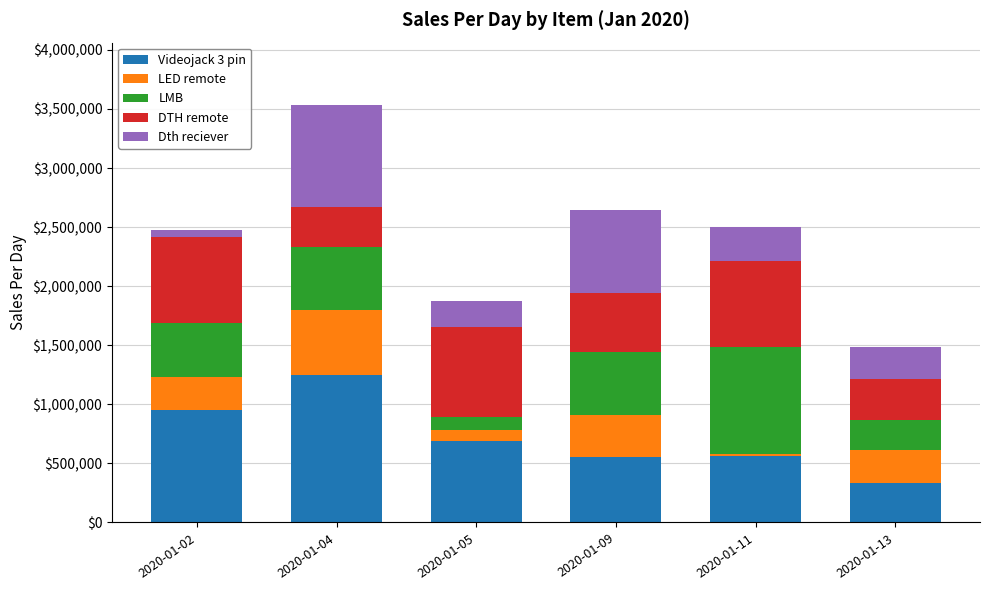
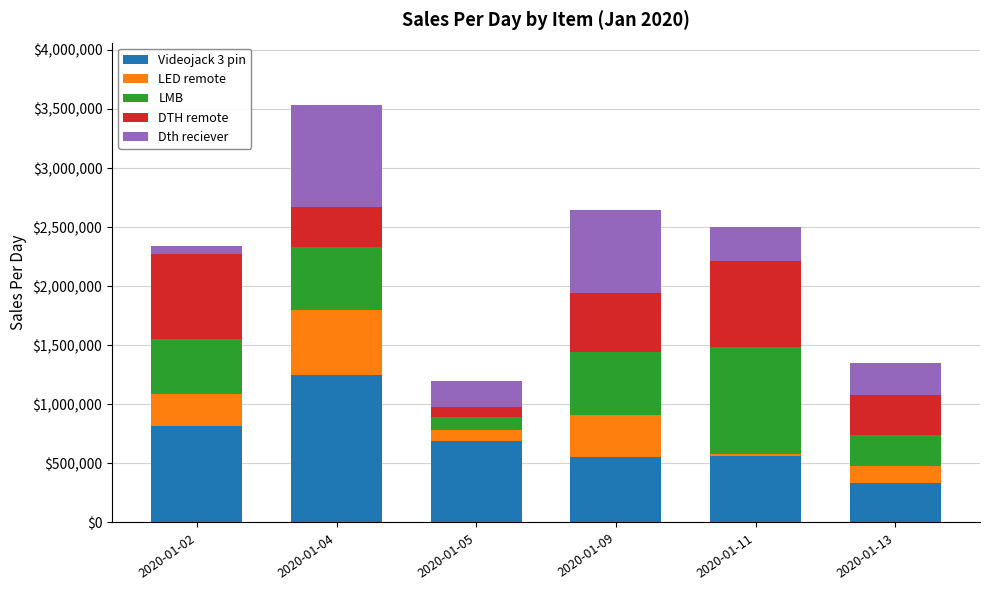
  {
    "Videojack 3 pin": {
-     "2020-01-02": "$950,000",
+     "2020-01-02": "$810,000",
      "2020-01-04": "$1,250,000",
      "2020-01-05": "$690,000",
      "2020-01-09": "$550,000",
      "2020-01-11": "$560,000",
      "2020-01-13": "$340,000"
    },
    "LED remote": {
      "2020-01-02": "$280,000",
      "2020-01-04": "$550,000",
      "2020-01-05": "$100,000",
      "2020-01-09": "$360,000",
-     "2020-01-13": "$280,000"
+     "2020-01-13": "$140,000"
    },
    "LMB": {
      "2020-01-02": "$460,000",
      "2020-01-04": "$530,000",
      "2020-01-05": "$100,000",
      "2020-01-09": "$530,000",
      "2020-01-11": "$900,000",
      "2020-01-13": "$260,000"
    },
    "DTH remote": {
      "2020-01-02": "$720,000",
      "2020-01-04": "$340,000",
-     "2020-01-05": "$760,000",
+     "2020-01-05": "$80,000",
      "2020-01-09": "$500,000",
      "2020-01-11": "$720,000",
      "2020-01-13": "$340,000"
    },
    "Dth reciever": {
      "2020-01-02": "$70,000",
      "2020-01-04": "$860,000",
      "2020-01-05": "$220,000",
      "2020-01-09": "$700,000",
      "2020-01-11": "$290,000",
      "2020-01-13": "$270,000"
    }
  }
